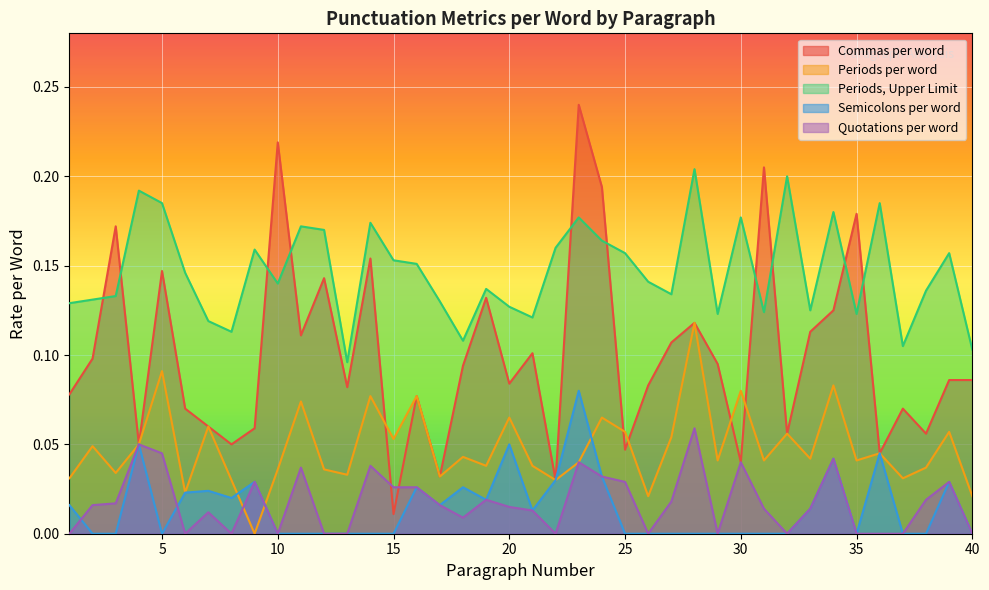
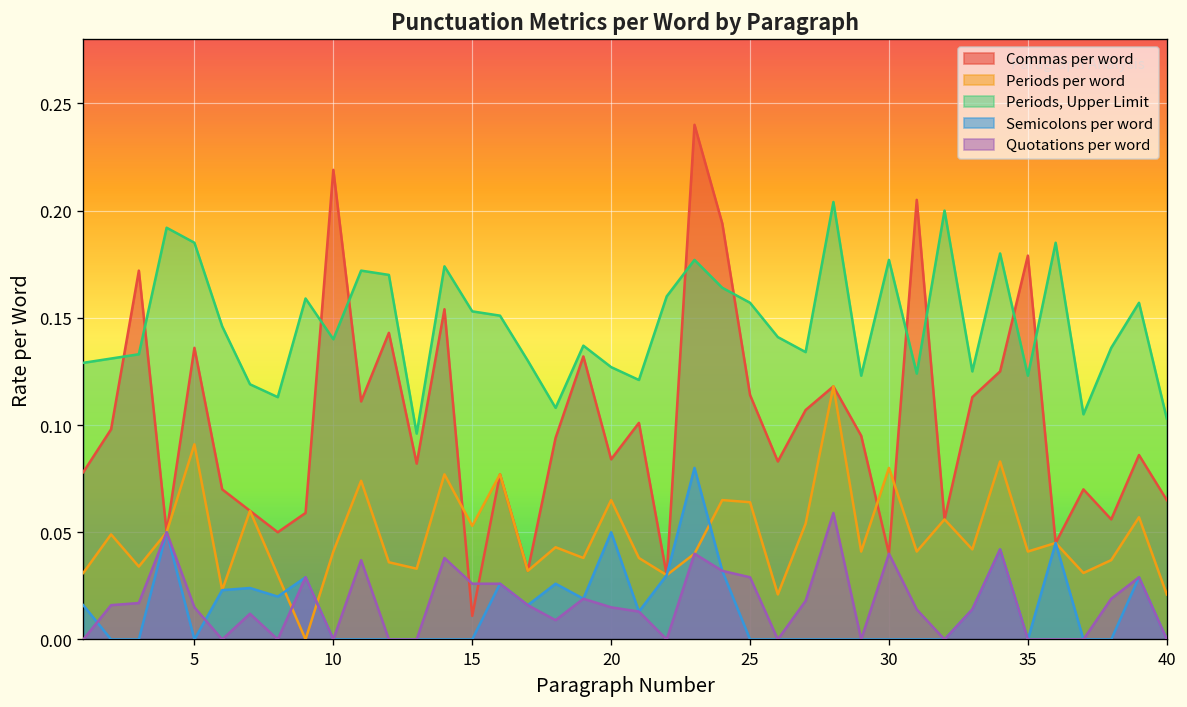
  {
    "Commas per word": {
-     "5": 0.147,
+     "5": 0.136,
      "10": 0.219,
      "15": 0.011,
      "20": 0.084,
-     "25": 0.047,
+     "25": 0.114,
      "35": 0.179,
-     "40": 0.086
+     "40": 0.065
    },
    "Periods per word": {
      "5": 0.091,
-     "10": 0.036,
+     "10": 0.041,
      "15": 0.053,
      "20": 0.065,
-     "25": 0.057,
+     "25": 0.064,
      "30": 0.080,
      "35": 0.041,
      "40": 0.021
    },
    "Periods, Upper Limit": {
      "5": 0.185,
      "10": 0.140,
      "15": 0.153,
      "20": 0.127,
      "25": 0.157,
      "30": 0.177,
      "35": 0.123,
      "40": 0.103
    },
    "Semicolons per word": {
      "5": 0.000,
      "15": 0.000,
      "20": 0.050,
      "25": 0.000,
      "30": 0.000
    },
    "Quotations per word": {
-     "5": 0.045,
+     "5": 0.015,
      "15": 0.026,
      "20": 0.015,
      "25": 0.029
    }
  }
